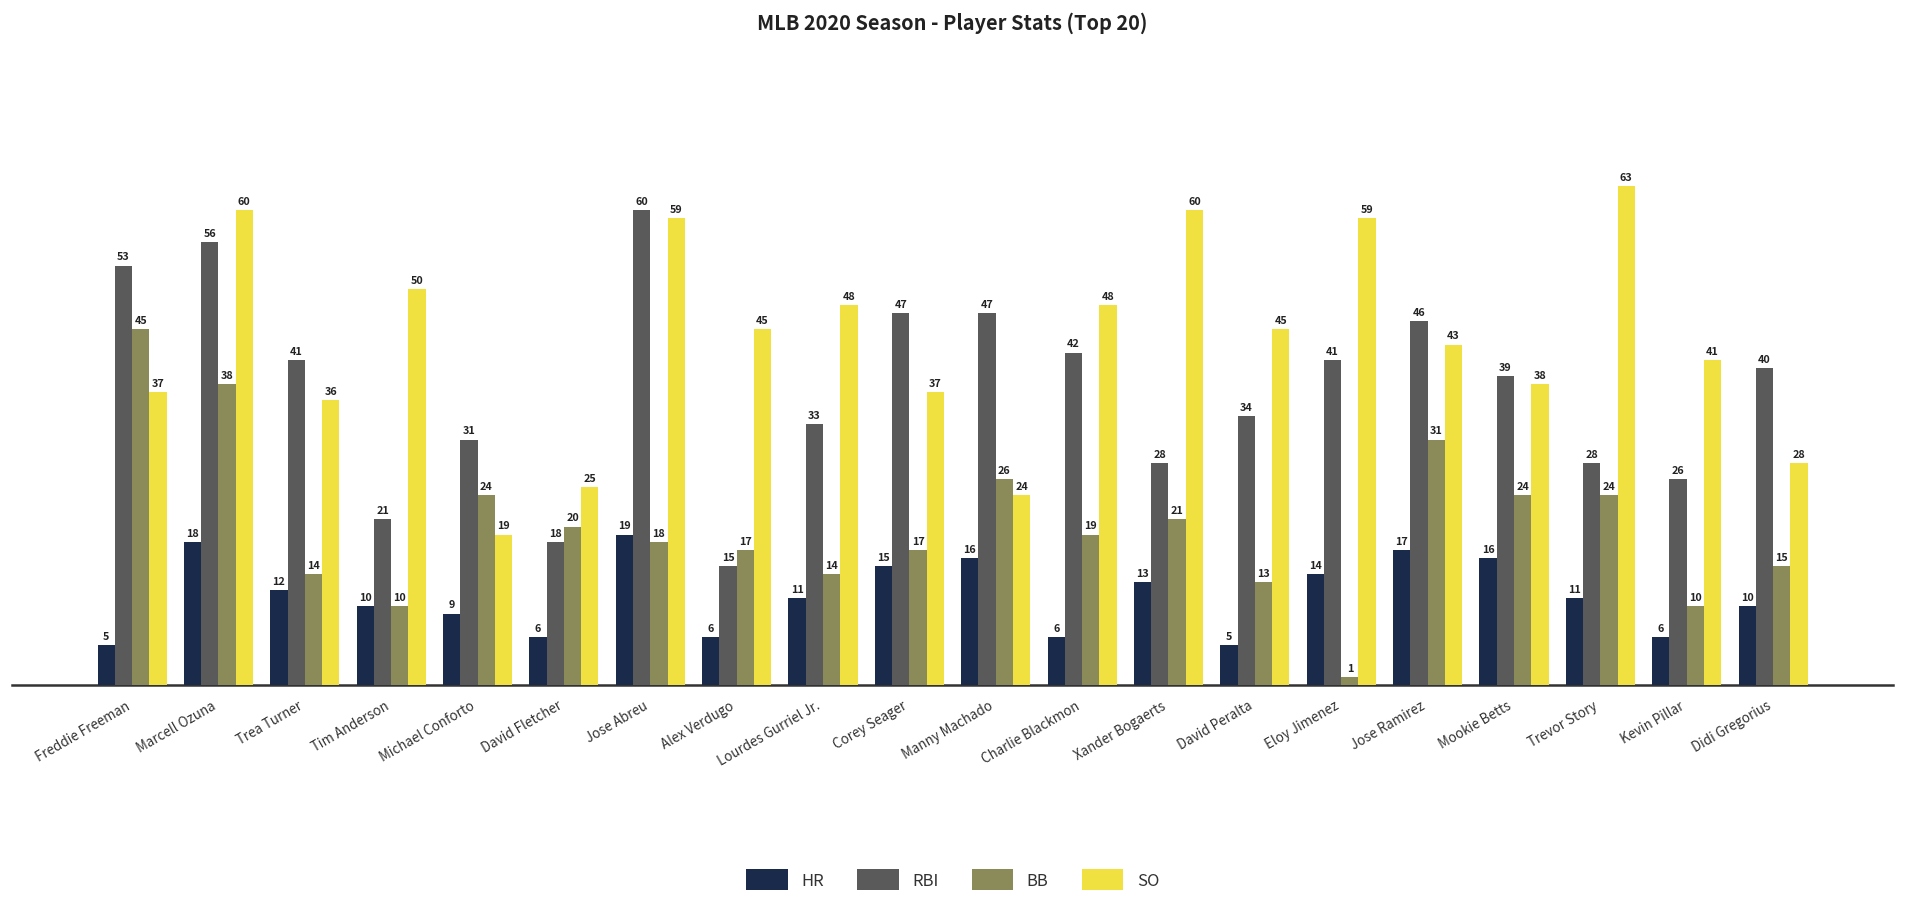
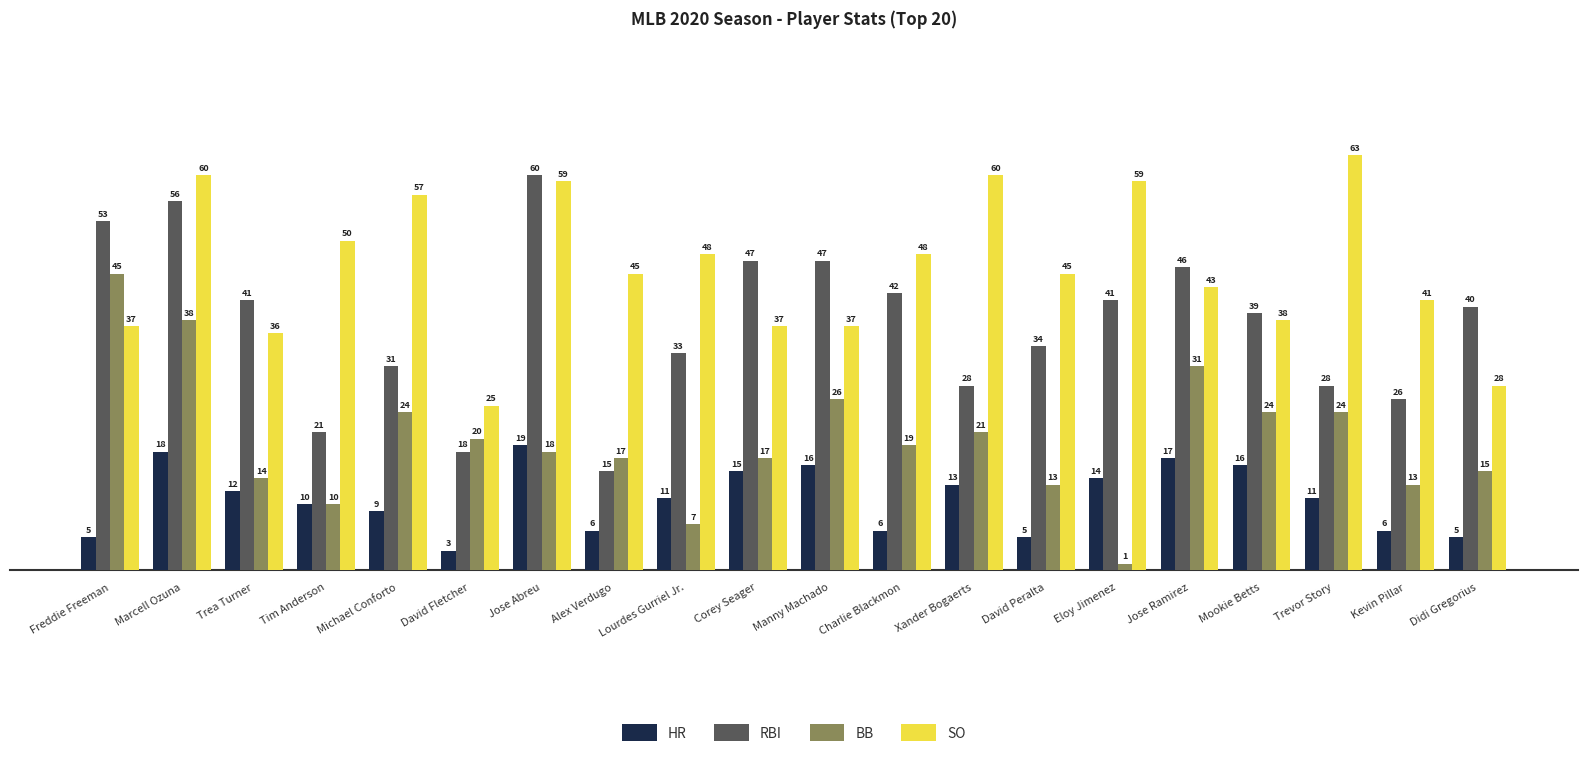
  {
    "HR": {
      "Freddie Freeman": 5,
      "Marcell Ozuna": 18,
      "Trea Turner": 12,
      "Tim Anderson": 10,
      "Michael Conforto": 9,
-     "David Fletcher": 6,
+     "David Fletcher": 3,
      "Jose Abreu": 19,
      "Alex Verdugo": 6,
      "Lourdes Gurriel Jr.": 11,
      "Corey Seager": 15,
      "Manny Machado": 16,
      "Charlie Blackmon": 6,
      "Xander Bogaerts": 13,
      "David Peralta": 5,
      "Eloy Jimenez": 14,
      "Jose Ramirez": 17,
      "Mookie Betts": 16,
      "Trevor Story": 11,
      "Kevin Pillar": 6,
-     "Didi Gregorius": 10
+     "Didi Gregorius": 5
    },
    "RBI": {
      "Freddie Freeman": 53,
      "Marcell Ozuna": 56,
      "Trea Turner": 41,
      "Tim Anderson": 21,
      "Michael Conforto": 31,
      "David Fletcher": 18,
      "Jose Abreu": 60,
      "Alex Verdugo": 15,
      "Lourdes Gurriel Jr.": 33,
      "Corey Seager": 47,
      "Manny Machado": 47,
      "Charlie Blackmon": 42,
      "Xander Bogaerts": 28,
      "David Peralta": 34,
      "Eloy Jimenez": 41,
      "Jose Ramirez": 46,
      "Mookie Betts": 39,
      "Trevor Story": 28,
      "Kevin Pillar": 26,
      "Didi Gregorius": 40
    },
    "BB": {
      "Freddie Freeman": 45,
      "Marcell Ozuna": 38,
      "Trea Turner": 14,
      "Tim Anderson": 10,
      "Michael Conforto": 24,
      "David Fletcher": 20,
      "Jose Abreu": 18,
      "Alex Verdugo": 17,
-     "Lourdes Gurriel Jr.": 14,
+     "Lourdes Gurriel Jr.": 7,
      "Corey Seager": 17,
      "Manny Machado": 26,
      "Charlie Blackmon": 19,
      "Xander Bogaerts": 21,
      "David Peralta": 13,
      "Eloy Jimenez": 1,
      "Jose Ramirez": 31,
      "Mookie Betts": 24,
      "Trevor Story": 24,
-     "Kevin Pillar": 10,
+     "Kevin Pillar": 13,
      "Didi Gregorius": 15
    },
    "SO": {
      "Freddie Freeman": 37,
      "Marcell Ozuna": 60,
      "Trea Turner": 36,
      "Tim Anderson": 50,
-     "Michael Conforto": 19,
+     "Michael Conforto": 57,
      "David Fletcher": 25,
      "Jose Abreu": 59,
      "Alex Verdugo": 45,
      "Lourdes Gurriel Jr.": 48,
      "Corey Seager": 37,
-     "Manny Machado": 24,
+     "Manny Machado": 37,
      "Charlie Blackmon": 48,
      "Xander Bogaerts": 60,
      "David Peralta": 45,
      "Eloy Jimenez": 59,
      "Jose Ramirez": 43,
      "Mookie Betts": 38,
      "Trevor Story": 63,
      "Kevin Pillar": 41,
      "Didi Gregorius": 28
    }
  }
